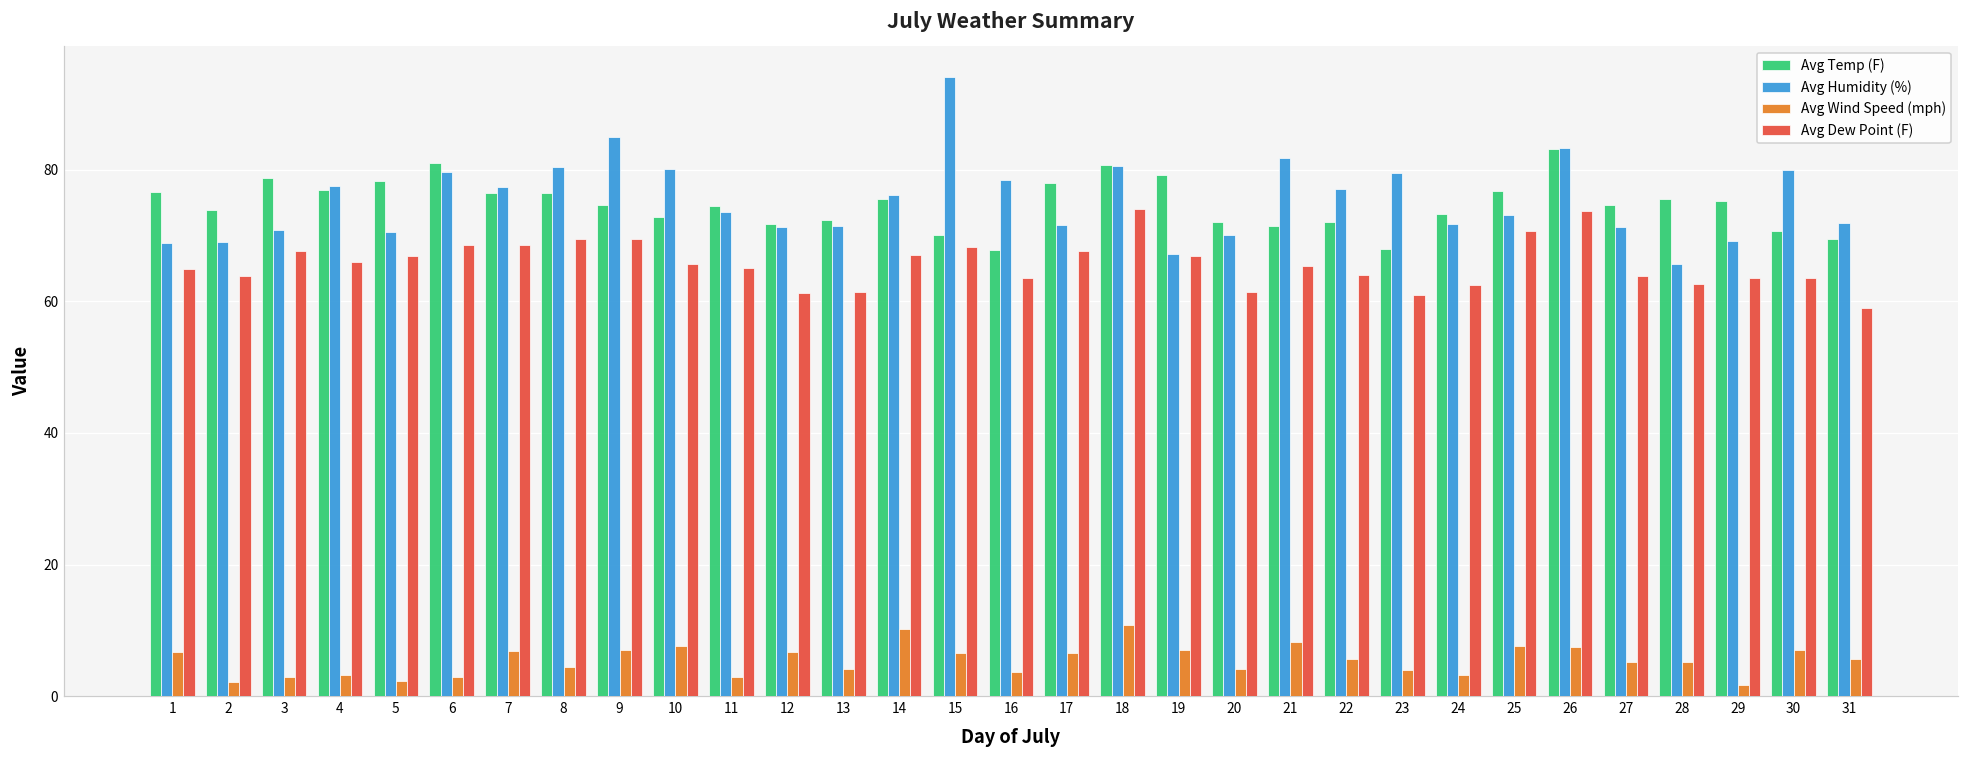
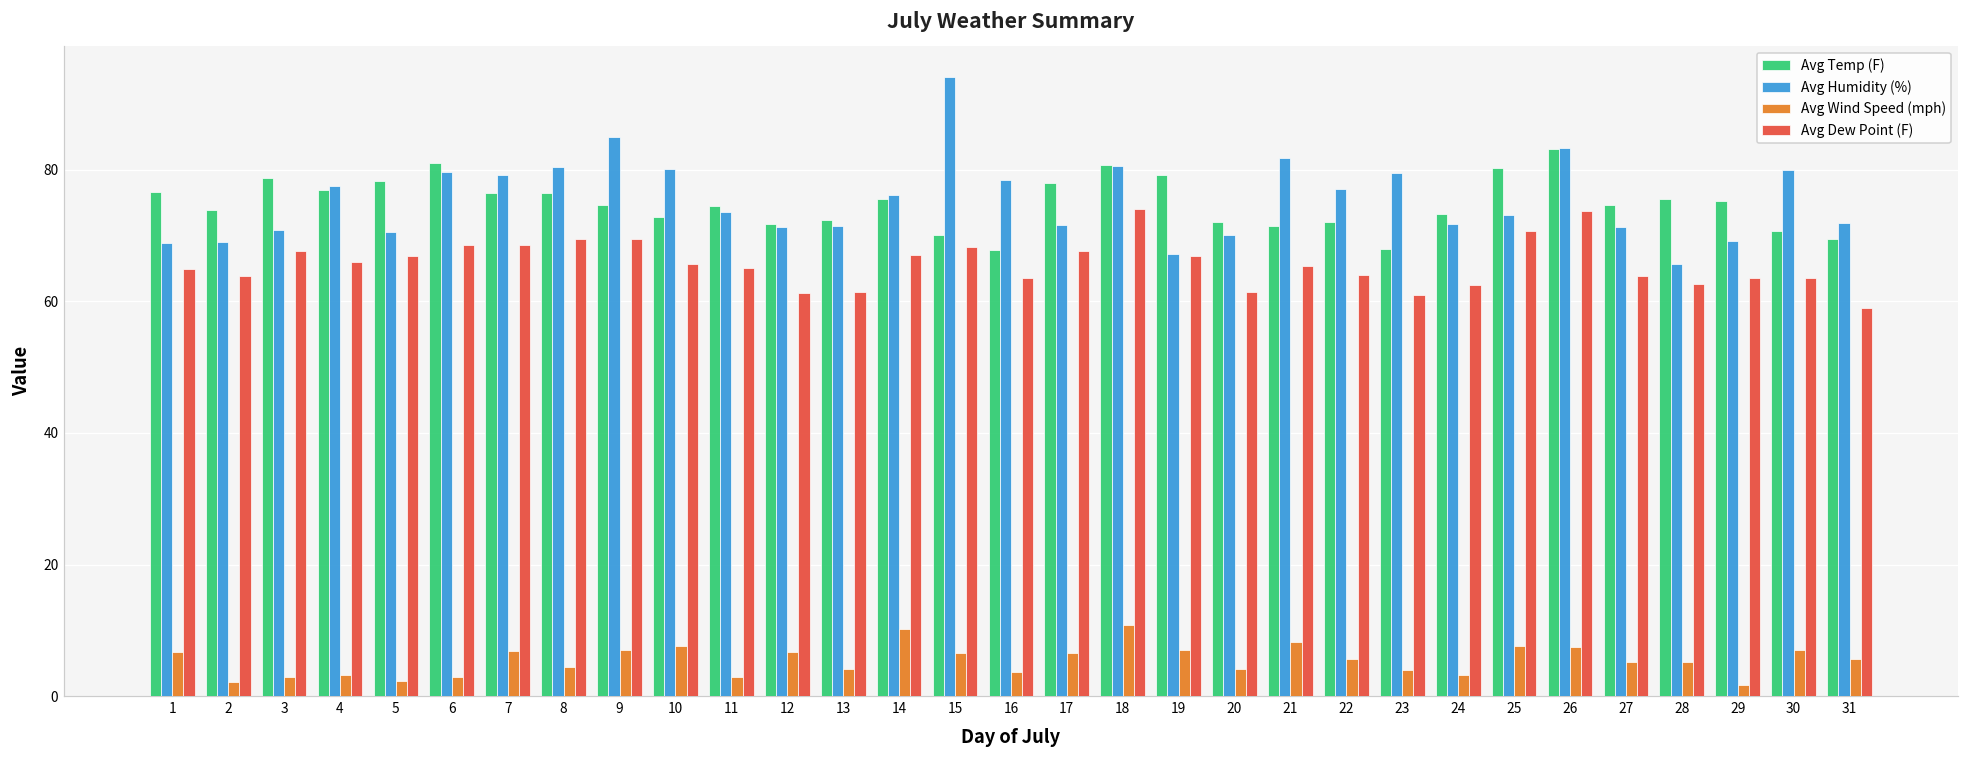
  {
    "Avg Temp (F)": {
      "1": 77,
      "2": 74,
      "3": 79,
      "4": 77,
      "5": 78,
      "6": 81,
      "7": 76,
      "8": 77,
      "9": 75,
      "10": 73,
      "11": 75,
      "12": 72,
      "13": 72,
      "14": 76,
      "15": 70,
      "16": 68,
      "17": 78,
      "18": 81,
      "19": 79,
      "20": 72,
      "21": 72,
      "22": 72,
      "23": 68,
      "24": 73,
-     "25": 77,
+     "25": 80,
      "26": 83,
      "27": 75,
      "28": 76,
      "29": 75,
      "30": 71,
      "31": 70
    },
    "Avg Humidity (%)": {
      "1": 69,
      "2": 69,
      "3": 71,
      "4": 78,
      "5": 71,
      "6": 80,
-     "7": 77,
+     "7": 79,
      "8": 80,
      "9": 85,
      "10": 80,
      "11": 74,
      "12": 71,
      "13": 71,
      "14": 76,
      "15": 94,
      "16": 78,
      "17": 72,
      "18": 81,
      "19": 67,
      "20": 70,
      "21": 82,
      "22": 77,
      "23": 80,
      "24": 72,
      "25": 73,
      "26": 83,
      "27": 71,
      "28": 66,
      "29": 69,
      "30": 80,
      "31": 72
    }
  }
